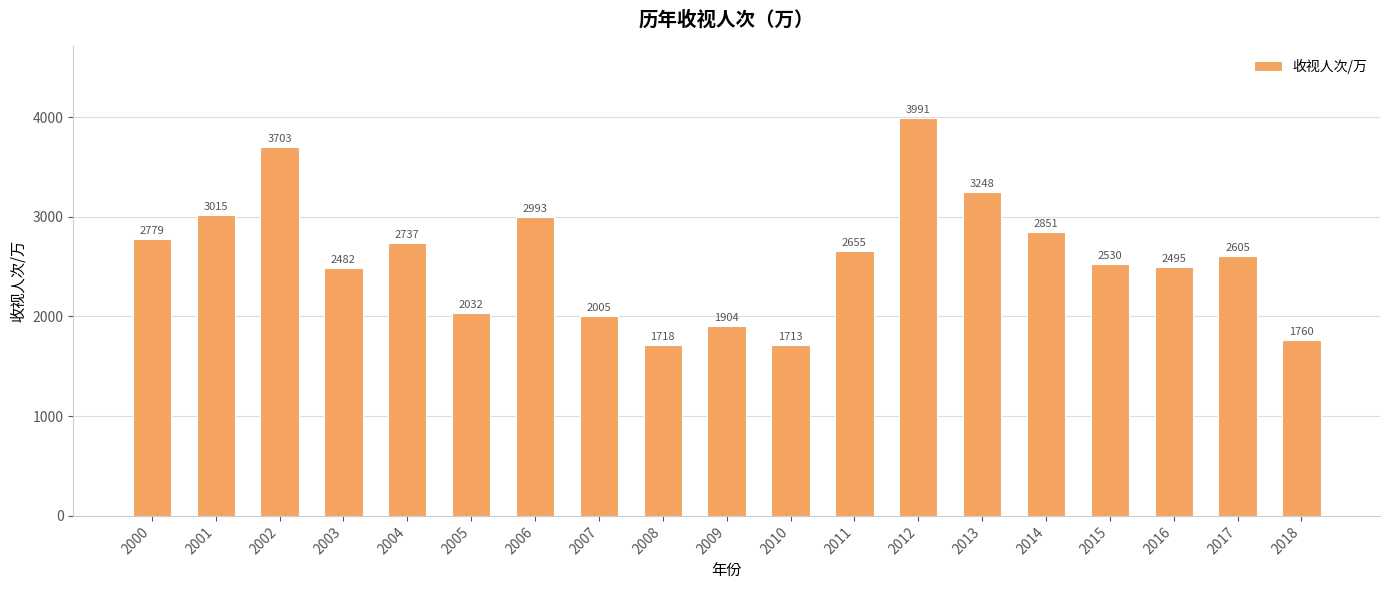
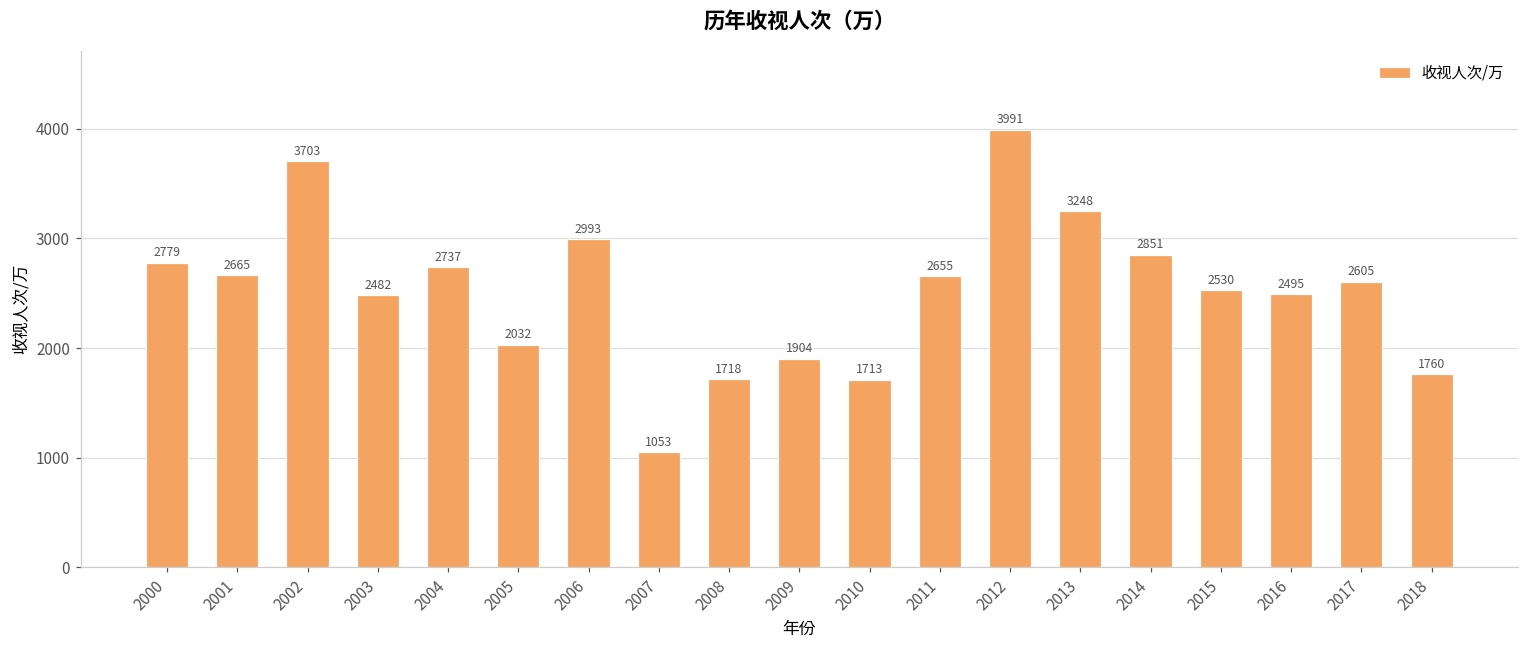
  {
    "2000": 2779,
-   "2001": 3015,
+   "2001": 2665,
    "2002": 3703,
    "2003": 2482,
    "2004": 2737,
    "2005": 2032,
    "2006": 2993,
-   "2007": 2005,
+   "2007": 1053,
    "2008": 1718,
    "2009": 1904,
    "2010": 1713,
    "2011": 2655,
    "2012": 3991,
    "2013": 3248,
    "2014": 2851,
    "2015": 2530,
    "2016": 2495,
    "2017": 2605,
    "2018": 1760
  }
